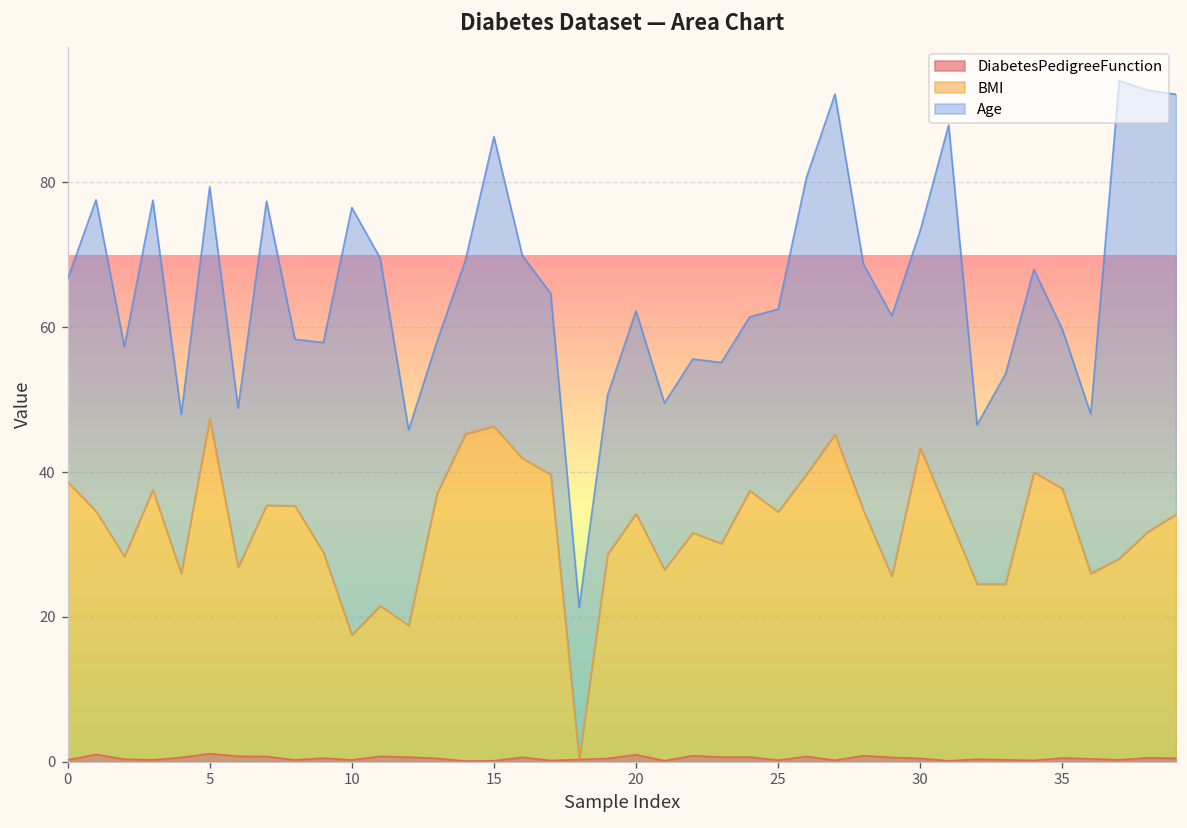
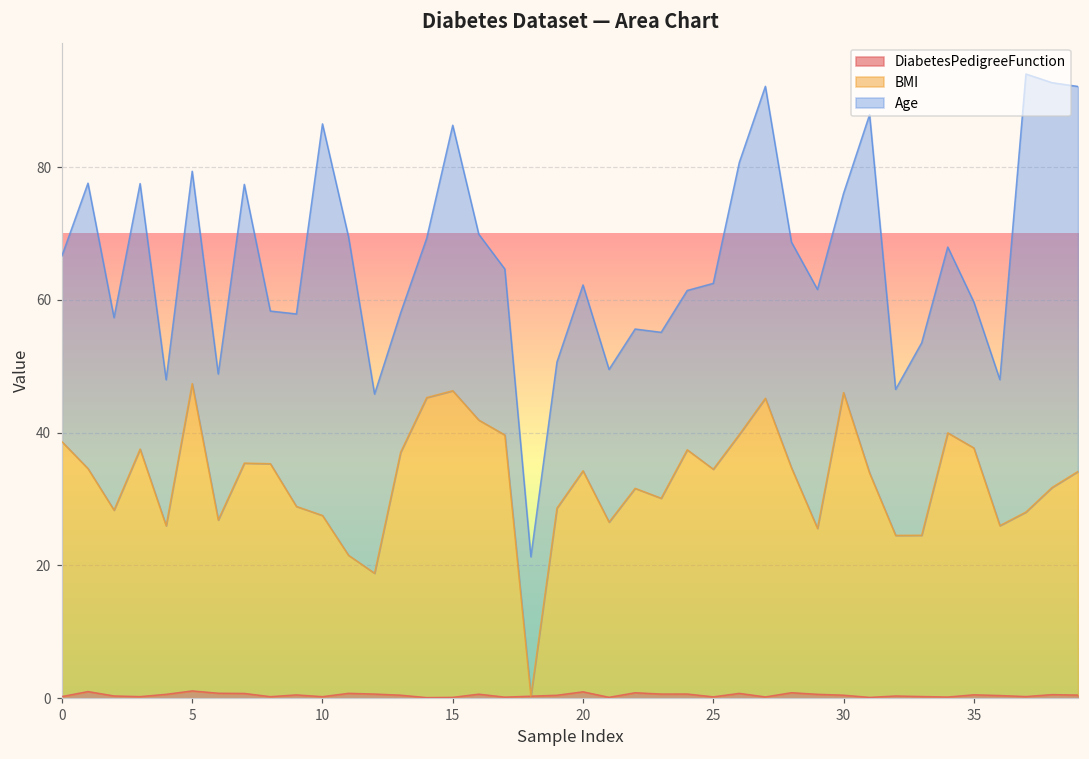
  {
    "DiabetesPedigreeFunction": {
      "0": 0,
      "5": 1,
      "10": 0,
      "15": 0,
      "20": 1,
      "25": 0,
      "30": 0,
      "35": 1
    },
    "BMI": {
      "0": 38,
      "5": 46,
-     "10": 17,
+     "10": 27,
      "15": 46,
      "20": 33,
      "25": 34,
-     "30": 43,
+     "30": 46,
      "35": 37
    },
    "Age": {
      "0": 28,
      "5": 32,
      "10": 59,
      "15": 40,
      "20": 28,
      "25": 28,
      "30": 30,
      "35": 22
    }
  }
